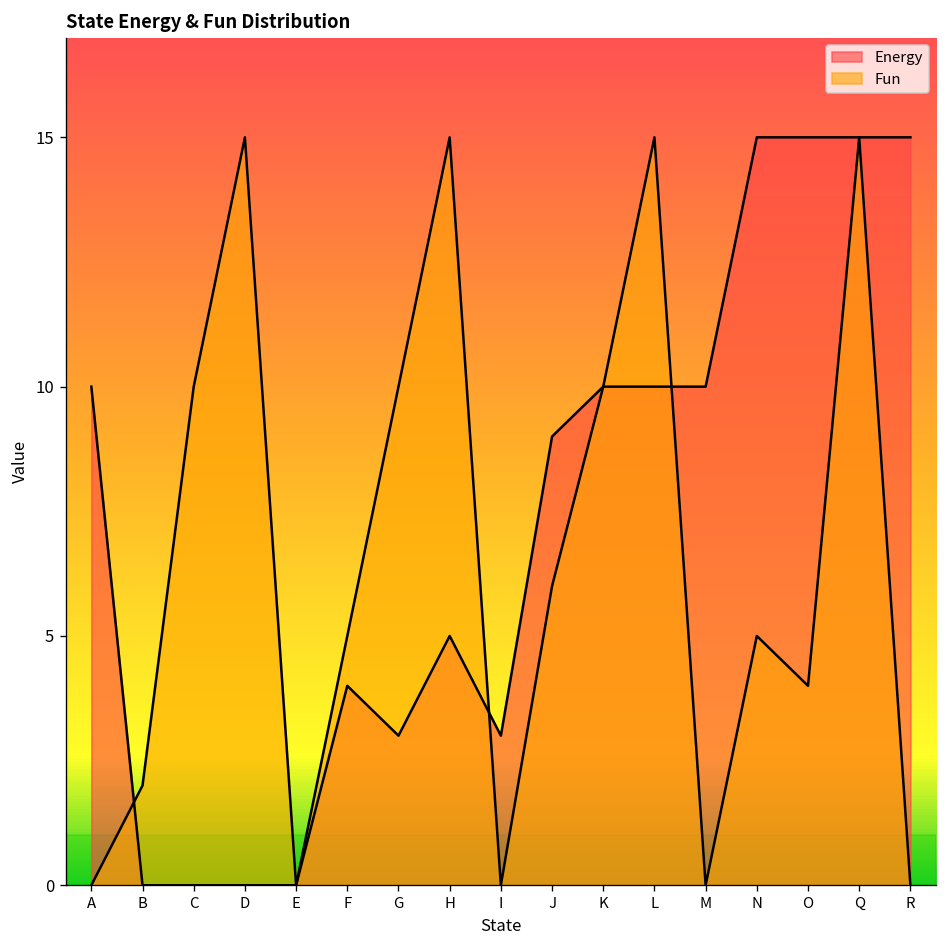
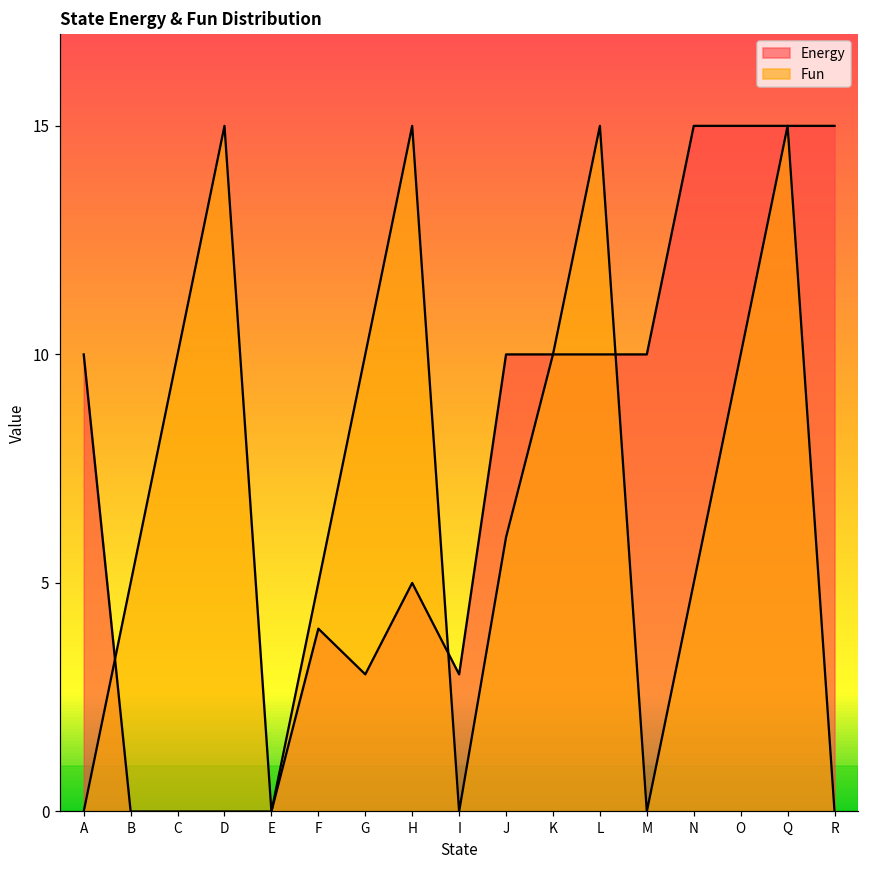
  {
    "Energy": {
      "A": 10,
      "B": 0,
      "C": 0,
      "D": 0,
      "F": 4,
      "G": 3,
      "H": 5,
      "I": 3,
-     "J": 9,
+     "J": 10,
      "L": 10,
      "M": 10,
      "N": 15,
      "O": 15,
      "R": 15
    },
    "Fun": {
      "A": 0,
-     "B": 2,
+     "B": 5,
      "C": 10,
      "D": 15,
      "F": 5,
      "G": 10,
      "H": 15,
      "I": 0,
      "J": 6,
      "L": 15,
      "M": 0,
      "N": 5,
-     "O": 4,
+     "O": 10,
      "R": 0
    }
  }
